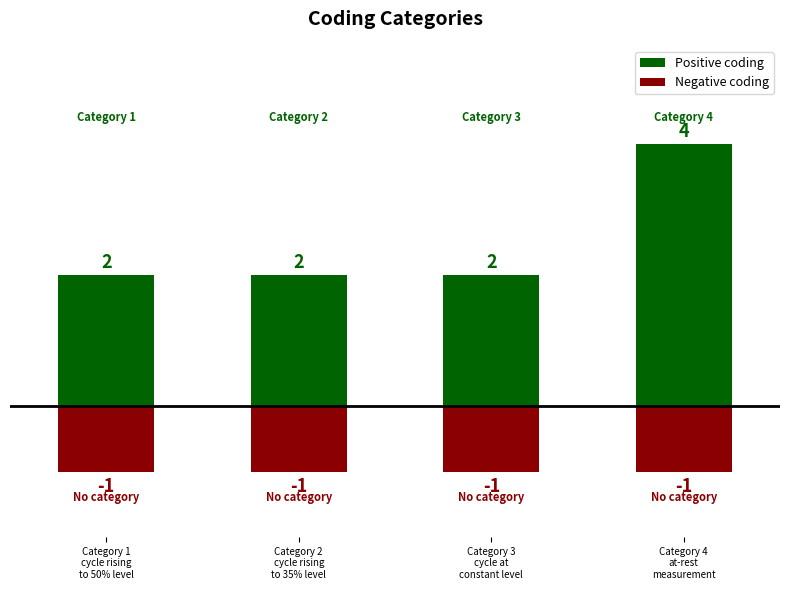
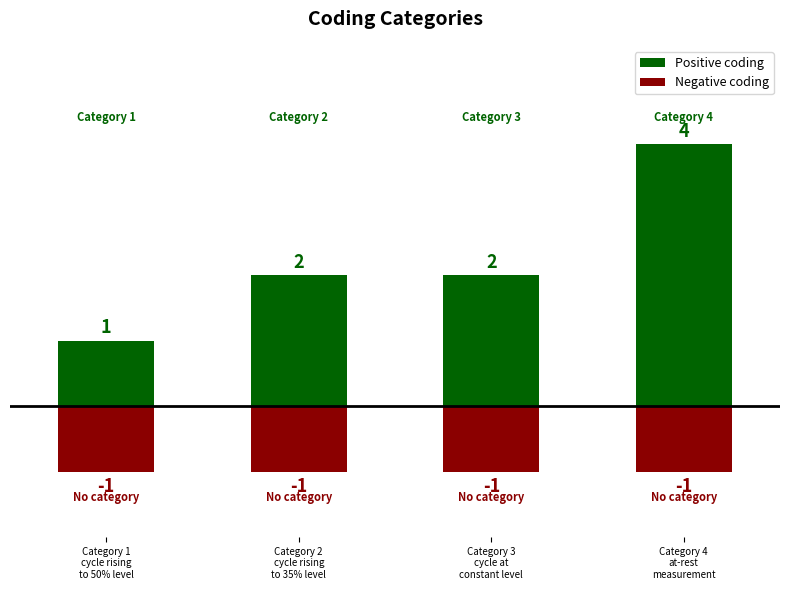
  {
    "Positive coding": {
-     "Category 1 cycle rising to 50% level": 2,
+     "Category 1 cycle rising to 50% level": 1,
      "Category 2 cycle rising to 35% level": 2,
      "Category 3 cycle at constant level": 2,
      "Category 4 at-rest measurement": 4
    }
  }
